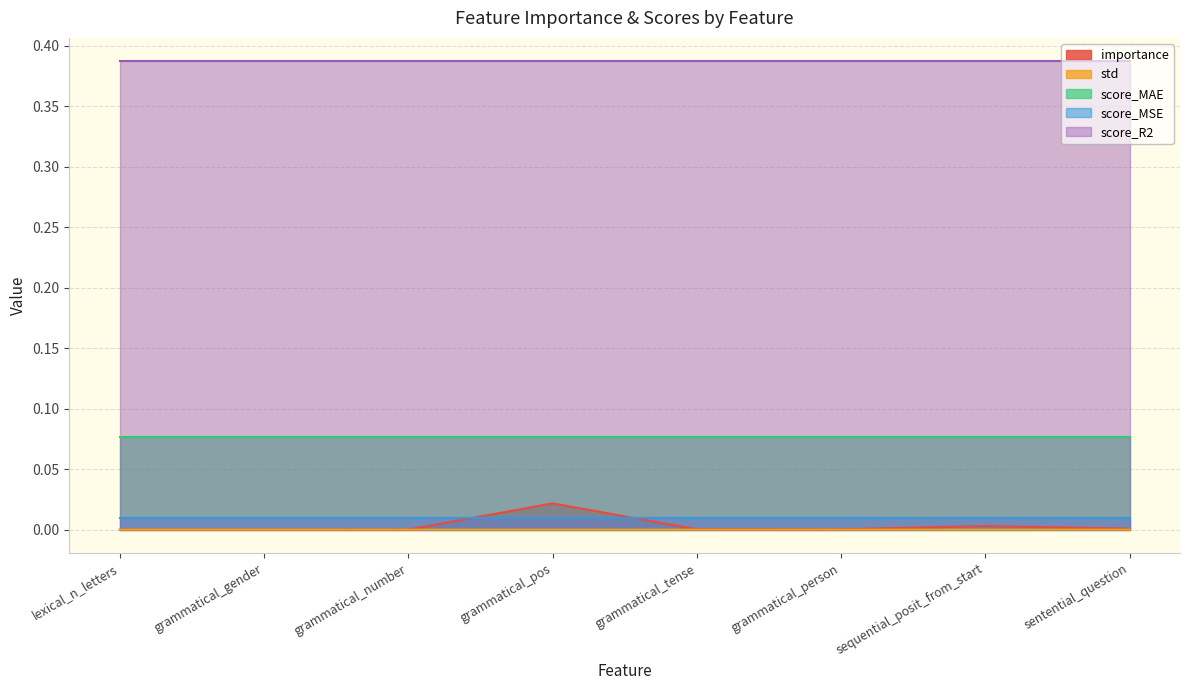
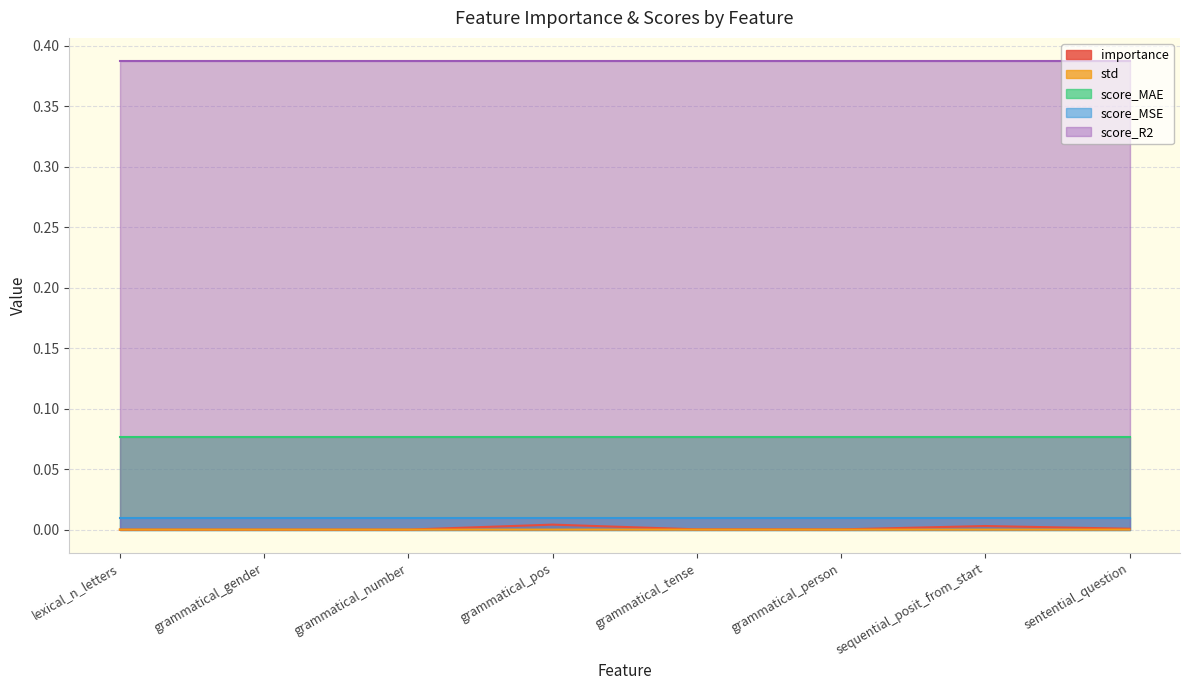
  {
    "importance": {
-     "grammatical_pos": 0.022,
+     "grammatical_pos": 0.004,
      "sequential_posit_from_start": 0.003
    },
    "std": {
      "grammatical_pos": 0.000,
      "sequential_posit_from_start": 0.000
    },
    "score_MAE": {
      "lexical_n_letters": 0.077,
      "grammatical_gender": 0.077,
      "grammatical_number": 0.077,
      "grammatical_pos": 0.077,
      "grammatical_tense": 0.077,
      "grammatical_person": 0.077,
      "sequential_posit_from_start": 0.077,
      "sentential_question": 0.077
    },
    "score_MSE": {
      "lexical_n_letters": 0.009,
      "grammatical_gender": 0.009,
      "grammatical_number": 0.009,
      "grammatical_pos": 0.009,
      "grammatical_tense": 0.009,
      "grammatical_person": 0.009,
      "sequential_posit_from_start": 0.009,
      "sentential_question": 0.009
    },
    "score_R2": {
      "lexical_n_letters": 0.387,
      "grammatical_gender": 0.387,
      "grammatical_number": 0.387,
      "grammatical_pos": 0.387,
      "grammatical_tense": 0.387,
      "grammatical_person": 0.387,
      "sequential_posit_from_start": 0.387
    }
  }
